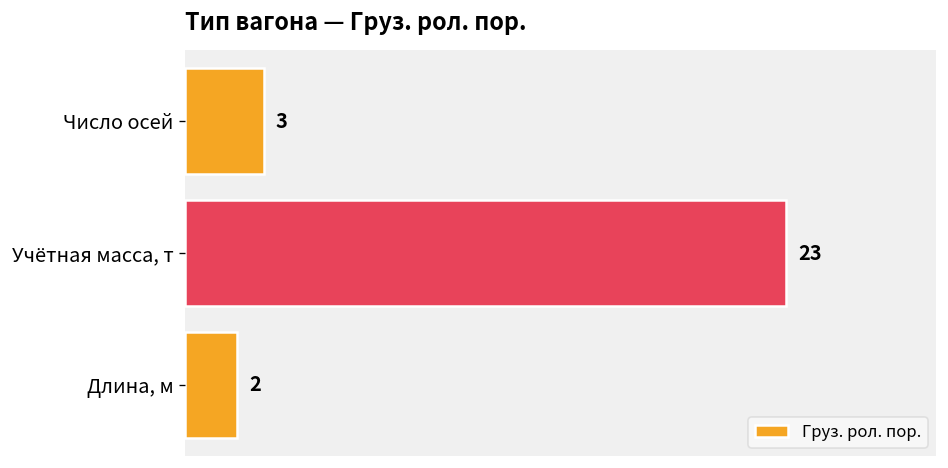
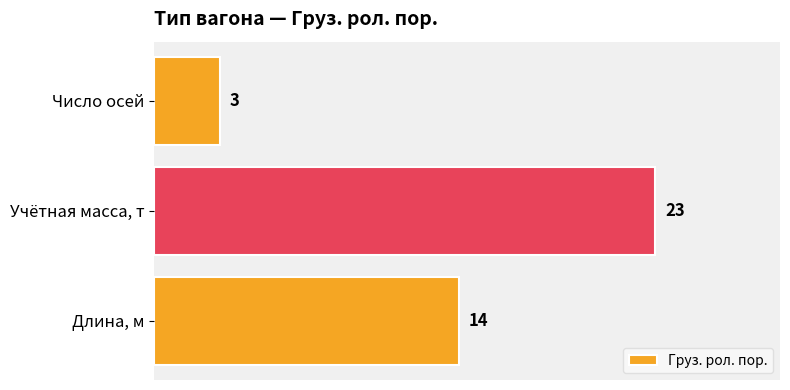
  {
    "Число осей": 3,
    "Учётная масса, т": 23,
-   "Длина, м": 2
+   "Длина, м": 14
  }
